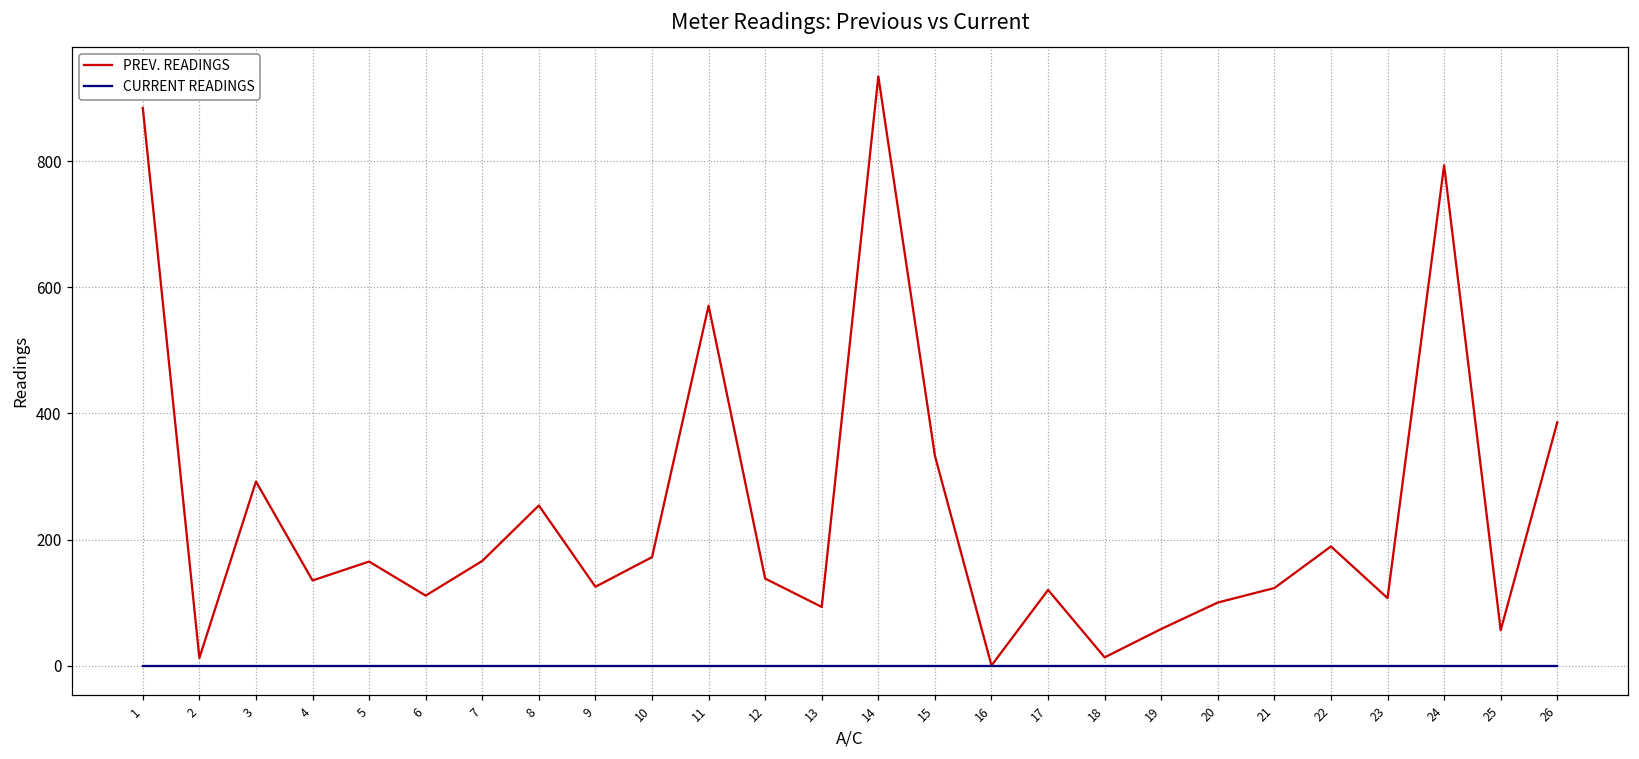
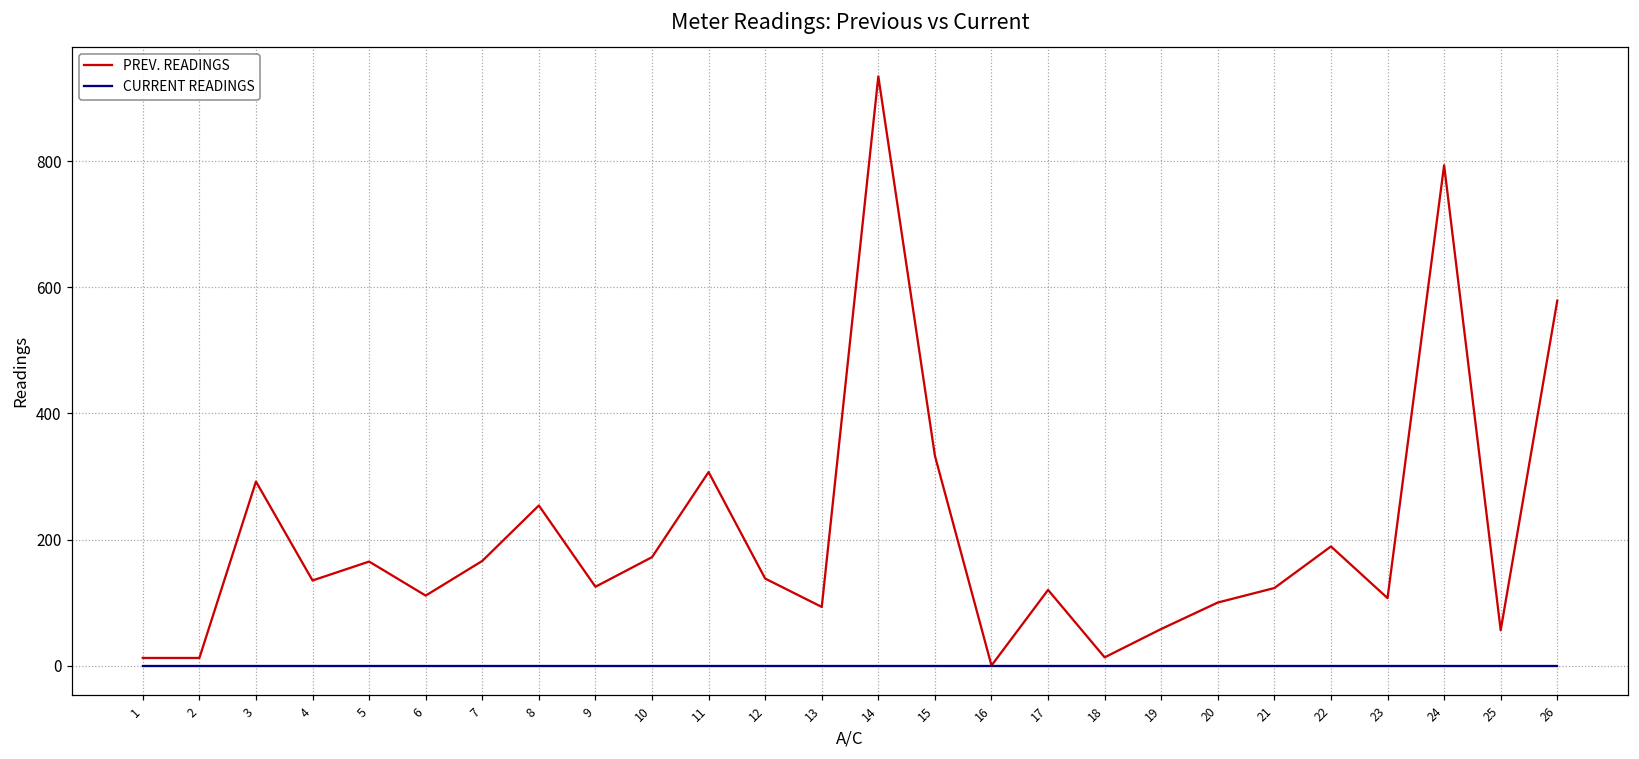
  {
    "PREV. READINGS": {
-     "1": 890,
+     "1": 10,
      "2": 10,
      "3": 290,
      "4": 140,
      "5": 170,
      "6": 110,
      "7": 170,
      "8": 250,
      "9": 130,
      "10": 170,
-     "11": 570,
+     "11": 310,
      "12": 140,
      "13": 90,
      "14": 940,
      "15": 330,
      "17": 120,
      "18": 10,
      "19": 60,
      "20": 100,
      "21": 120,
      "22": 190,
      "23": 110,
      "24": 790,
      "25": 60,
-     "26": 390
+     "26": 580
    },
    "CURRENT READINGS": {
      "1": 0,
      "2": 0,
      "3": 0,
      "4": 0,
      "5": 0,
      "6": 0,
      "7": 0,
      "8": 0,
      "9": 0,
      "10": 0,
      "11": 0,
      "12": 0,
      "13": 0,
      "14": 0,
      "15": 0,
      "17": 0,
      "18": 0,
      "19": 0,
      "20": 0,
      "21": 0,
      "22": 0,
      "23": 0,
      "24": 0,
      "25": 0,
      "26": 0
    }
  }
